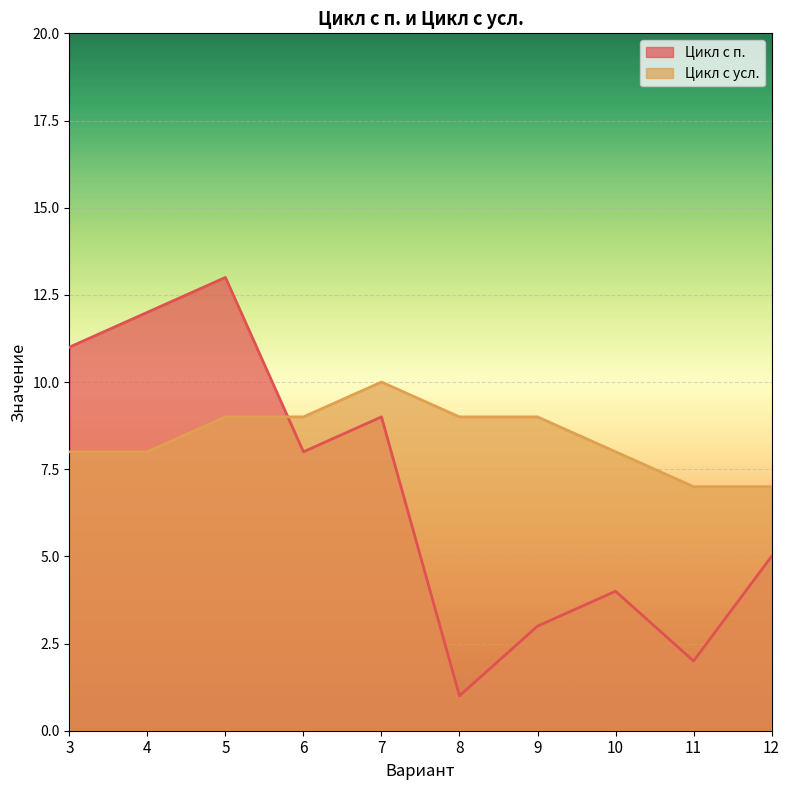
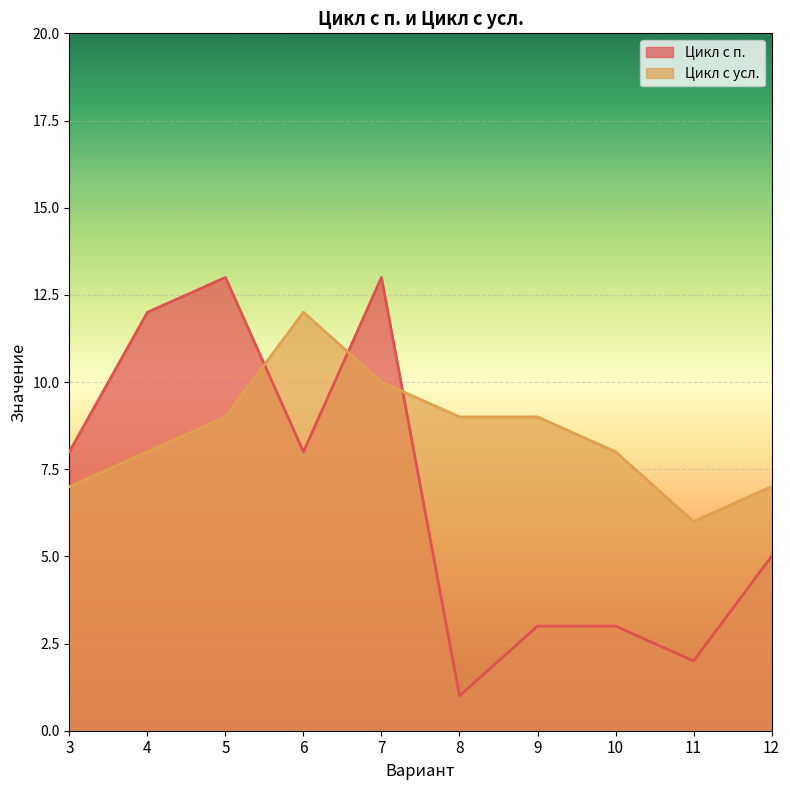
  {
    "Цикл с п.": {
-     "3": 11,
+     "3": 8,
      "4": 12,
      "5": 13,
      "6": 8,
-     "7": 9,
+     "7": 13,
      "8": 1,
      "9": 3,
-     "10": 4,
+     "10": 3,
      "11": 2,
      "12": 5
    },
    "Цикл с усл.": {
-     "3": 8,
+     "3": 7,
      "4": 8,
      "5": 9,
-     "6": 9,
+     "6": 12,
      "7": 10,
      "8": 9,
      "9": 9,
      "10": 8,
-     "11": 7,
+     "11": 6,
      "12": 7
    }
  }
